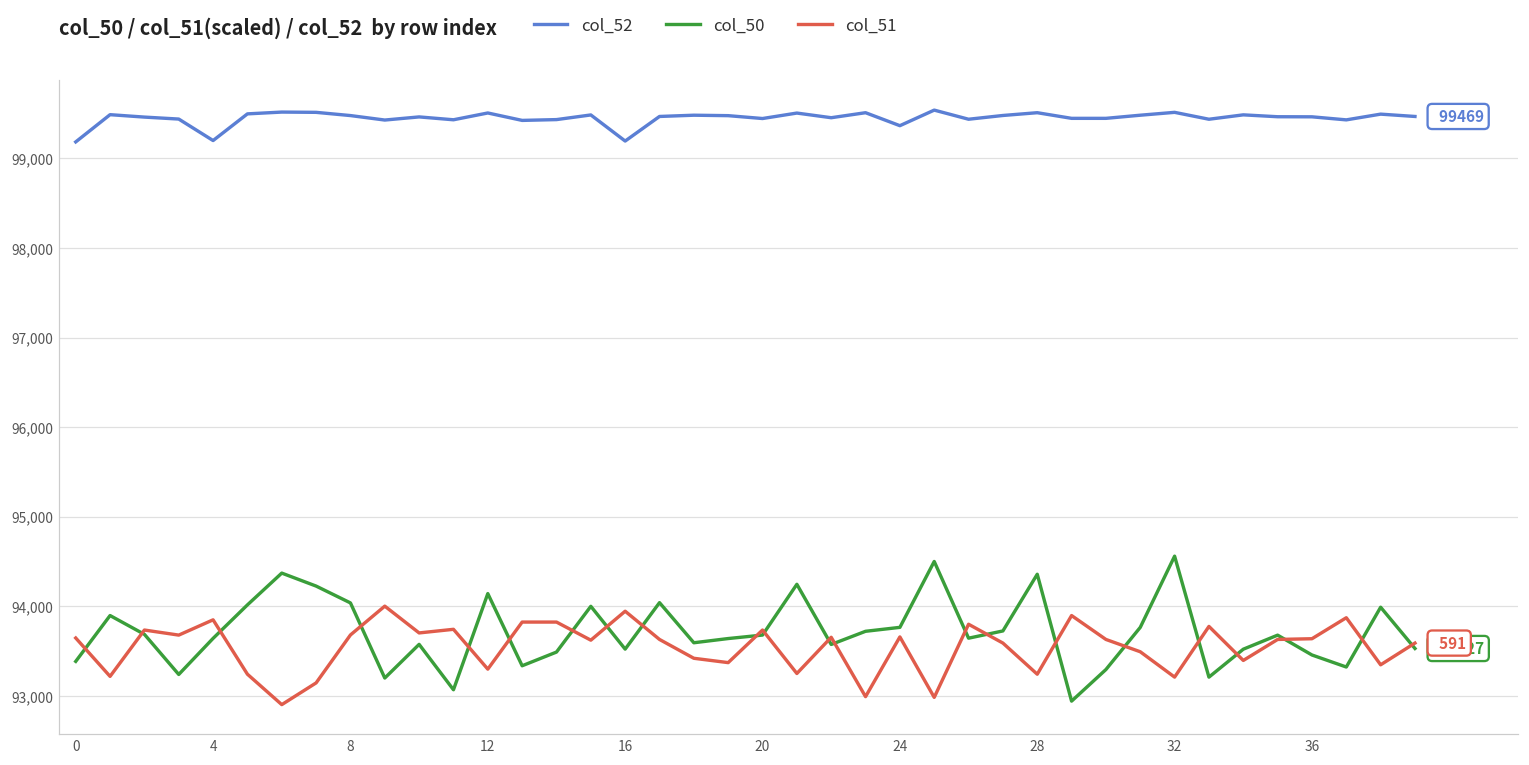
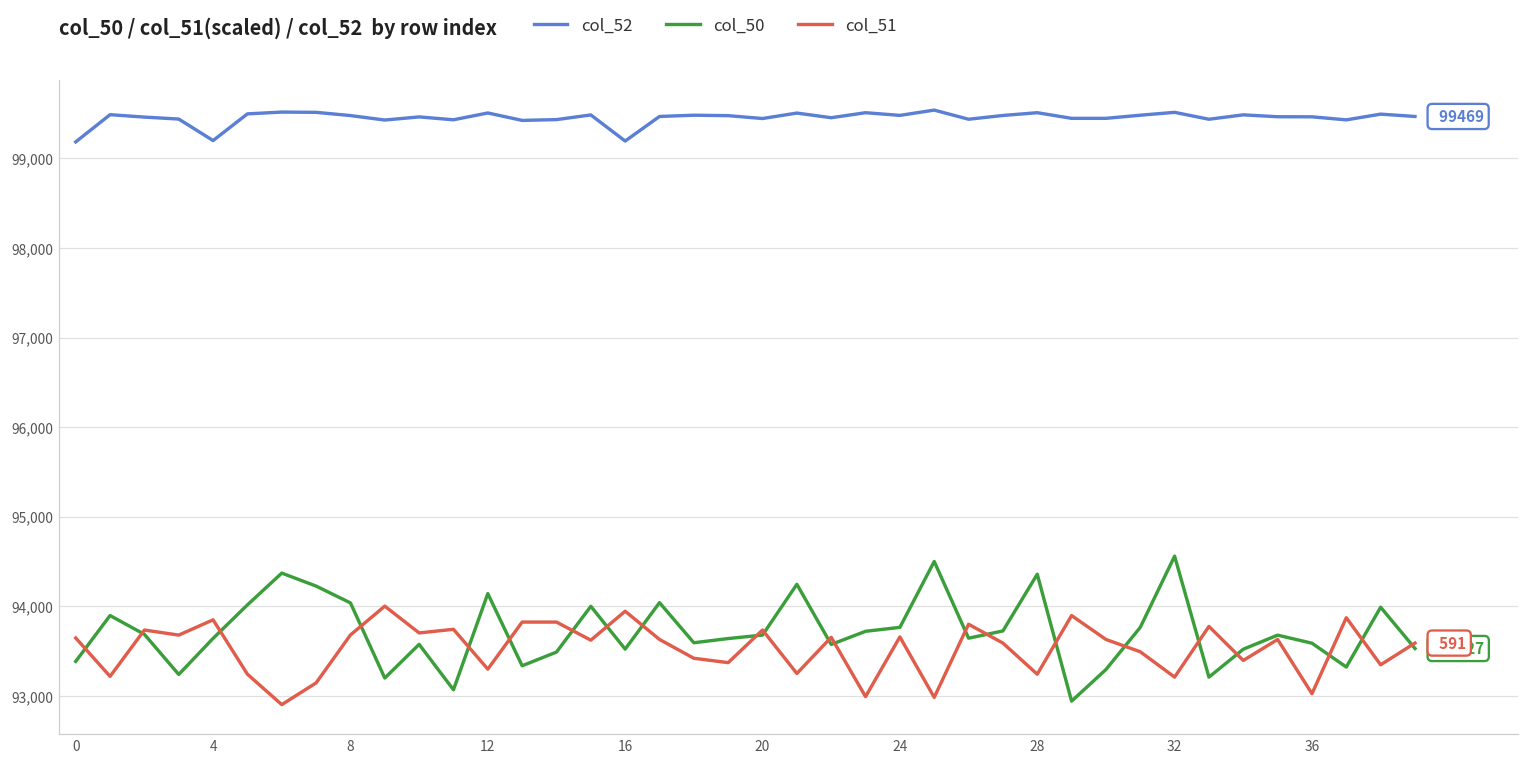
  {
    "col_52": {
      "0": "99,200",
      "4": "99,200",
      "8": "99,500",
      "12": "99,500",
      "16": "99,200",
      "20": "99,400",
-     "24": "99,400",
+     "24": "99,500",
      "28": "99,500",
      "32": "99,500",
      "36": "99,500"
    },
    "col_50": {
      "0": "93,400",
      "4": "93,600",
      "8": "94,000",
      "12": "94,100",
      "16": "93,500",
      "20": "93,700",
      "24": "93,800",
      "28": "94,400",
      "32": "94,600",
-     "36": "93,500"
+     "36": "93,600"
    },
    "col_51": {
      "0": "93,600",
      "4": "93,800",
      "8": "93,700",
      "12": "93,300",
      "16": "93,900",
      "20": "93,700",
      "24": "93,700",
      "28": "93,200",
      "32": "93,200",
-     "36": "93,600"
+     "36": "93,000"
    }
  }
